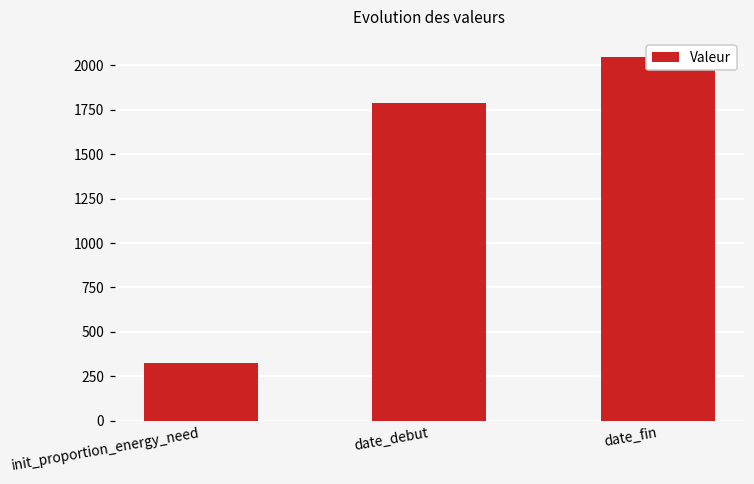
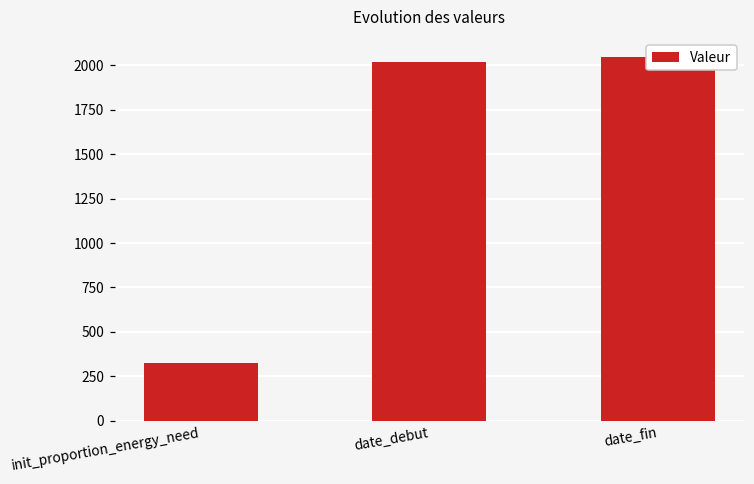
  {
    "init_proportion_energy_need": 320,
-   "date_debut": 1790
+   "date_debut": 2020
  }
